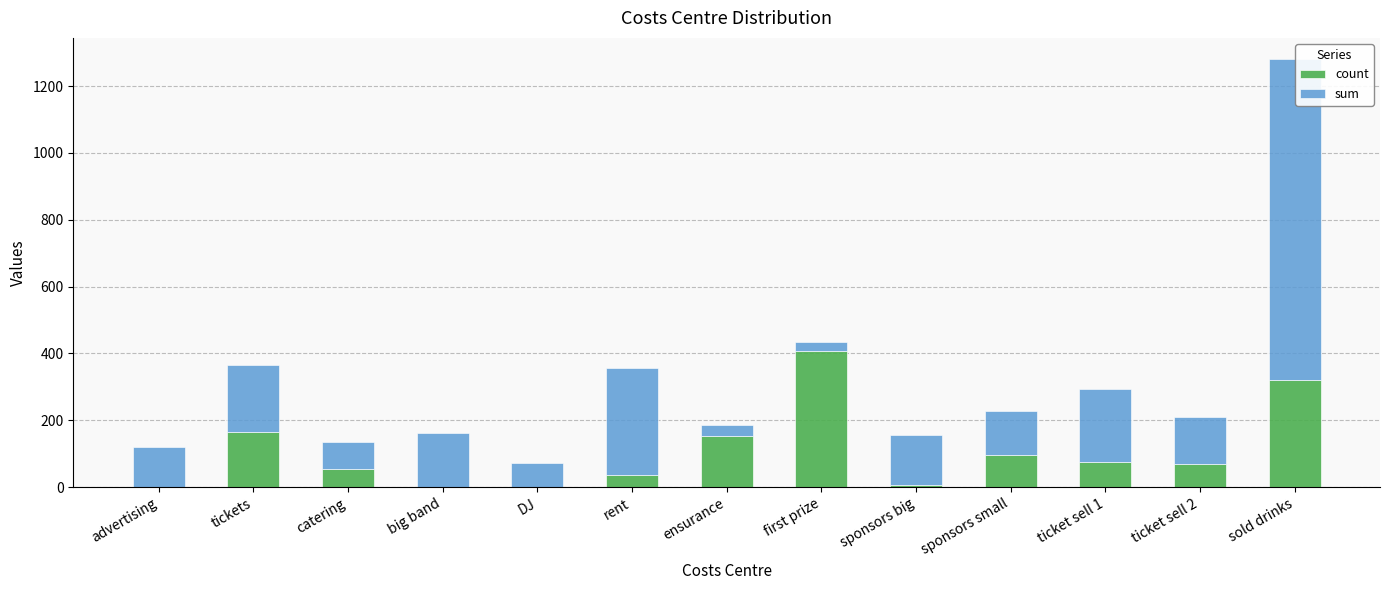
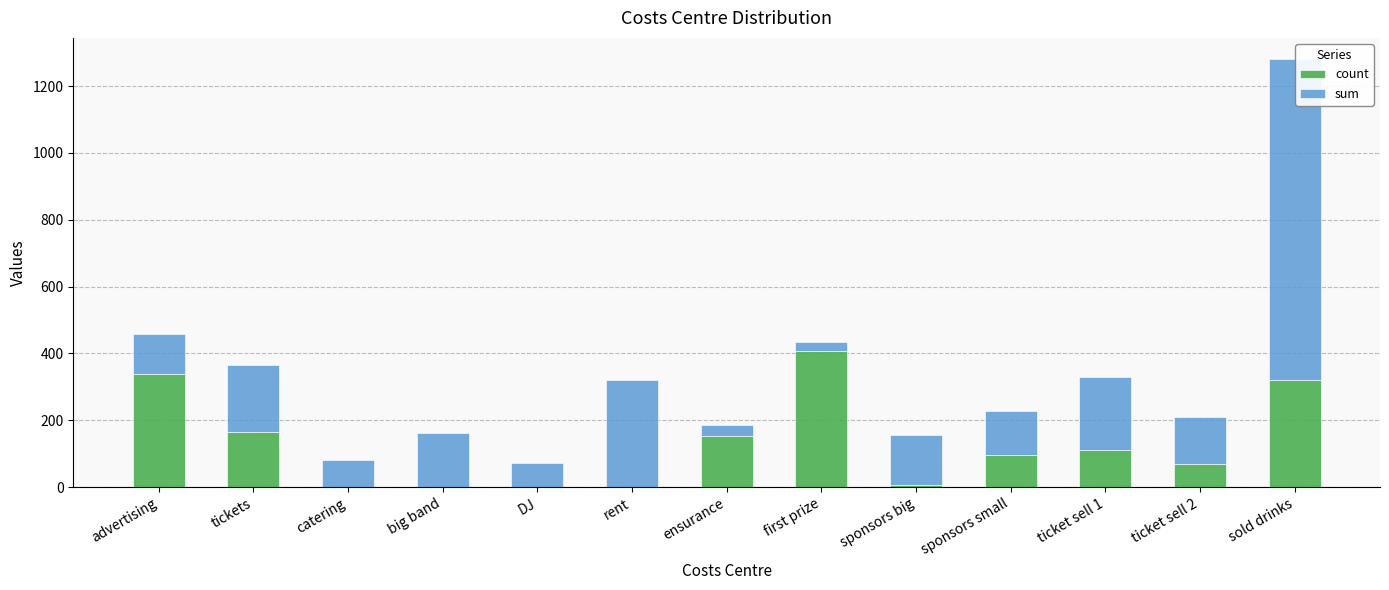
  {
    "count": {
-     "advertising": 0,
+     "advertising": 340,
      "tickets": 160,
-     "catering": 50,
-     "rent": 40,
+     "catering": 0,
+     "rent": 0,
      "ensurance": 150,
      "first prize": 410,
      "sponsors small": 100,
-     "ticket sell 1": 70,
+     "ticket sell 1": 110,
      "ticket sell 2": 70,
      "sold drinks": 320
    },
    "sum": {
      "advertising": 120,
      "tickets": 200,
      "catering": 80,
      "big band": 160,
      "DJ": 70,
      "rent": 320,
      "ensurance": 40,
      "first prize": 30,
      "sponsors big": 150,
      "sponsors small": 130,
      "ticket sell 1": 220,
      "ticket sell 2": 140,
      "sold drinks": 960
    }
  }
